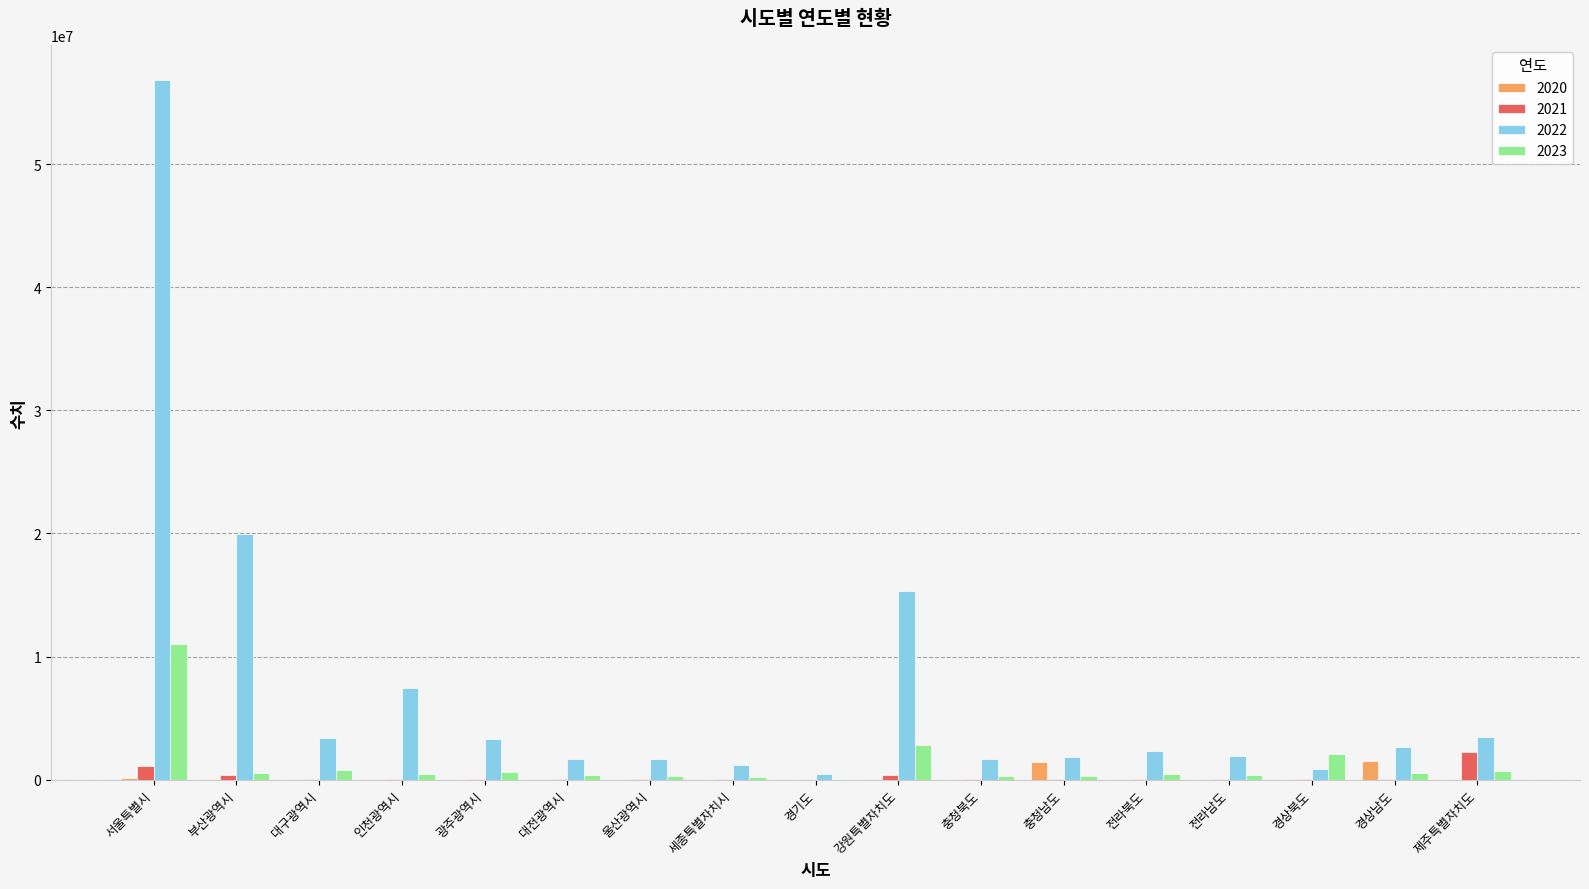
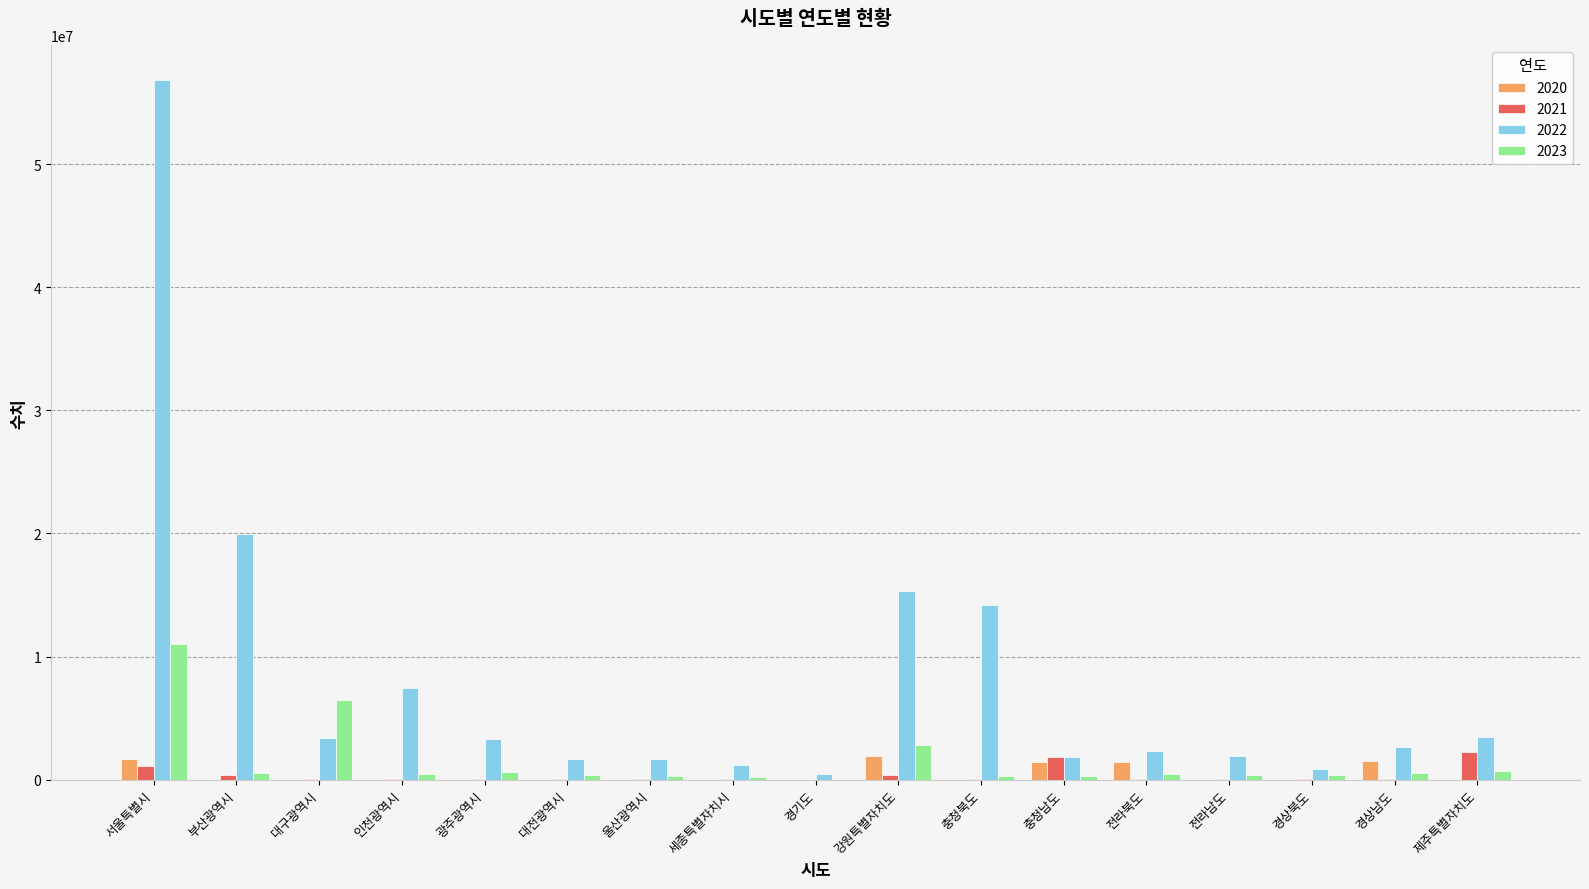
  {
    "2020": {
-     "서울특별시": 100000,
-     "강원특별자치도": 0,
+     "서울특별시": 1700000,
+     "강원특별자치도": 1900000,
      "충청남도": 1400000,
-     "전라북도": 0,
+     "전라북도": 1400000,
      "경상남도": 1500000
    },
    "2021": {
      "서울특별시": 1100000,
      "부산광역시": 400000,
      "강원특별자치도": 300000,
-     "충청남도": 0,
+     "충청남도": 1800000,
      "제주특별자치도": 2300000
    },
    "2022": {
      "서울특별시": 56800000,
      "부산광역시": 20000000,
      "대구광역시": 3400000,
      "인천광역시": 7400000,
      "광주광역시": 3300000,
      "대전광역시": 1700000,
      "울산광역시": 1700000,
      "세종특별자치시": 1200000,
      "경기도": 500000,
      "강원특별자치도": 15400000,
-     "충청북도": 1700000,
+     "충청북도": 14200000,
      "충청남도": 1800000,
      "전라북도": 2300000,
      "전라남도": 1900000,
      "경상북도": 900000,
      "경상남도": 2600000,
      "제주특별자치도": 3400000
    },
    "2023": {
      "서울특별시": 11000000,
      "부산광역시": 600000,
-     "대구광역시": 800000,
+     "대구광역시": 6400000,
      "인천광역시": 500000,
      "광주광역시": 600000,
      "대전광역시": 300000,
      "울산광역시": 300000,
      "세종특별자치시": 200000,
      "강원특별자치도": 2800000,
      "충청북도": 300000,
      "충청남도": 300000,
      "전라북도": 400000,
      "전라남도": 400000,
-     "경상북도": 2100000,
+     "경상북도": 400000,
      "경상남도": 500000,
      "제주특별자치도": 700000
    }
  }
